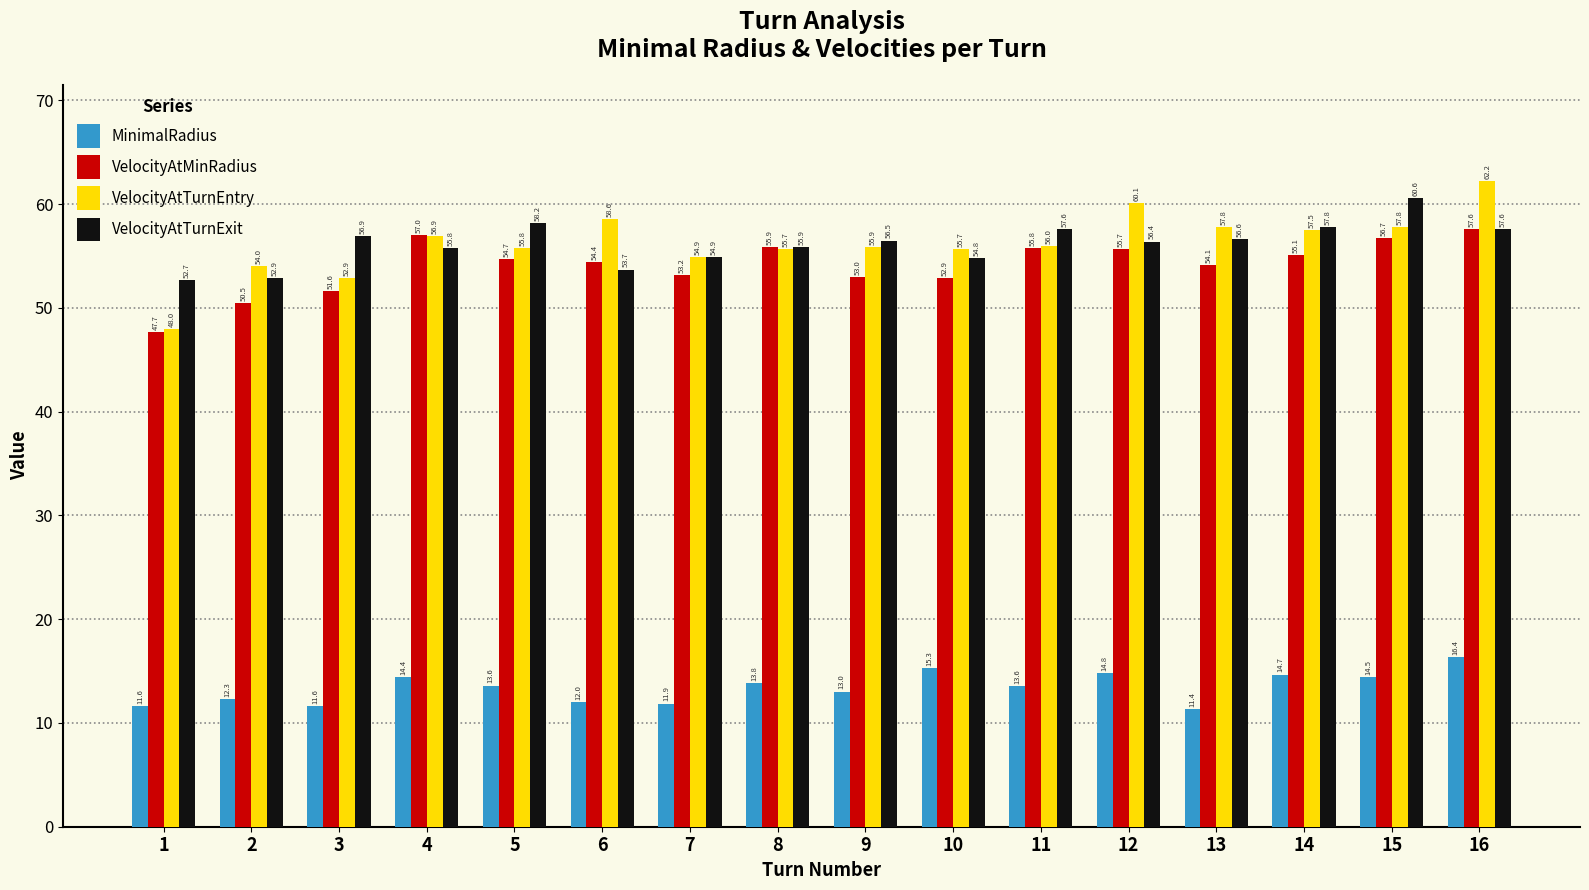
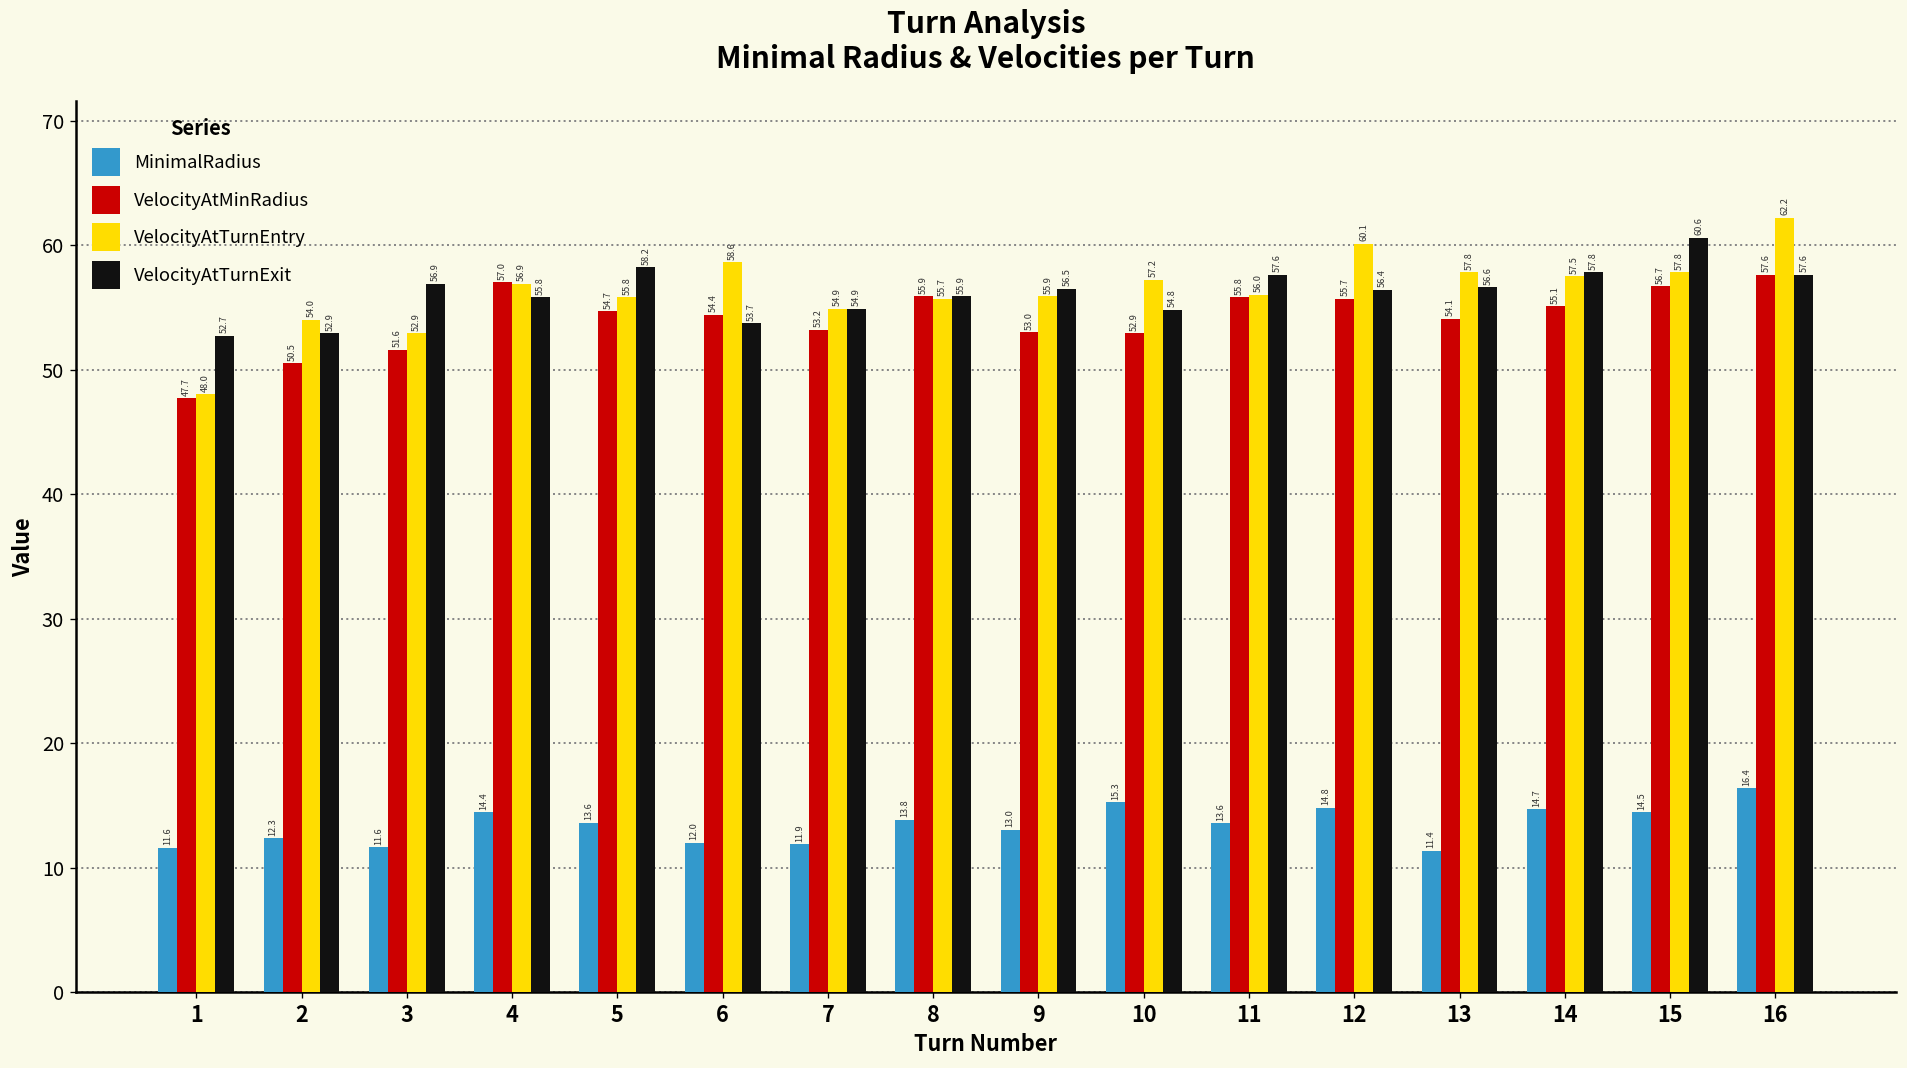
  {
    "MinimalRadius": {
      "1": 11.6,
      "2": 12.3,
      "3": 11.6,
      "4": 14.4,
      "5": 13.6,
      "6": 12.0,
      "7": 11.9,
      "8": 13.8,
      "9": 13.0,
      "10": 15.3,
      "11": 13.6,
      "12": 14.8,
      "13": 11.4,
      "14": 14.7,
      "15": 14.5,
      "16": 16.4
    },
    "VelocityAtMinRadius": {
      "1": 47.7,
      "2": 50.5,
      "3": 51.6,
      "4": 57.0,
      "5": 54.7,
      "6": 54.4,
      "7": 53.2,
      "8": 55.9,
      "9": 53.0,
      "10": 52.9,
      "11": 55.8,
      "12": 55.7,
      "13": 54.1,
      "14": 55.1,
      "15": 56.7,
      "16": 57.6
    },
    "VelocityAtTurnEntry": {
      "1": 48.0,
      "2": 54.0,
      "3": 52.9,
      "4": 56.9,
      "5": 55.8,
      "6": 58.6,
      "7": 54.9,
      "8": 55.7,
      "9": 55.9,
-     "10": 55.7,
+     "10": 57.2,
      "11": 56.0,
      "12": 60.1,
      "13": 57.8,
      "14": 57.5,
      "15": 57.8,
      "16": 62.2
    },
    "VelocityAtTurnExit": {
      "1": 52.7,
      "2": 52.9,
      "3": 56.9,
      "4": 55.8,
      "5": 58.2,
      "6": 53.7,
      "7": 54.9,
      "8": 55.9,
      "9": 56.5,
      "10": 54.8,
      "11": 57.6,
      "12": 56.4,
      "13": 56.6,
      "14": 57.8,
      "15": 60.6,
      "16": 57.6
    }
  }
